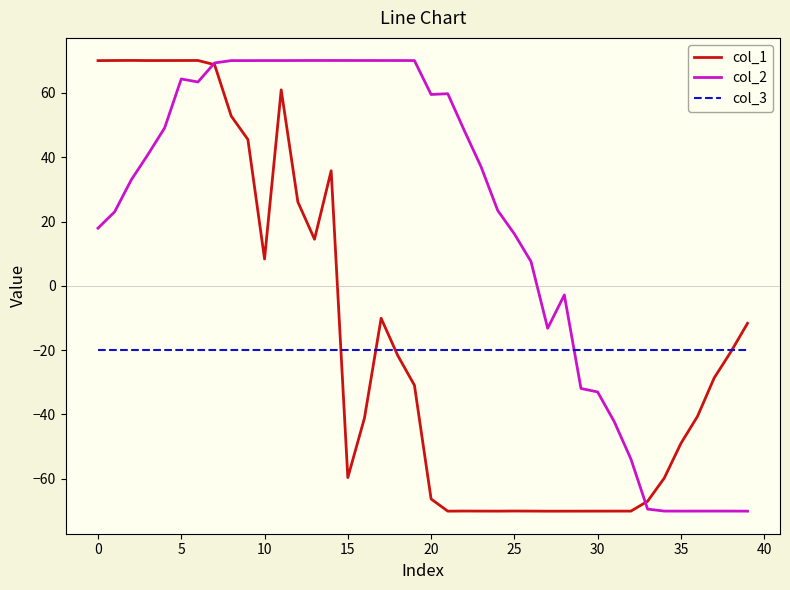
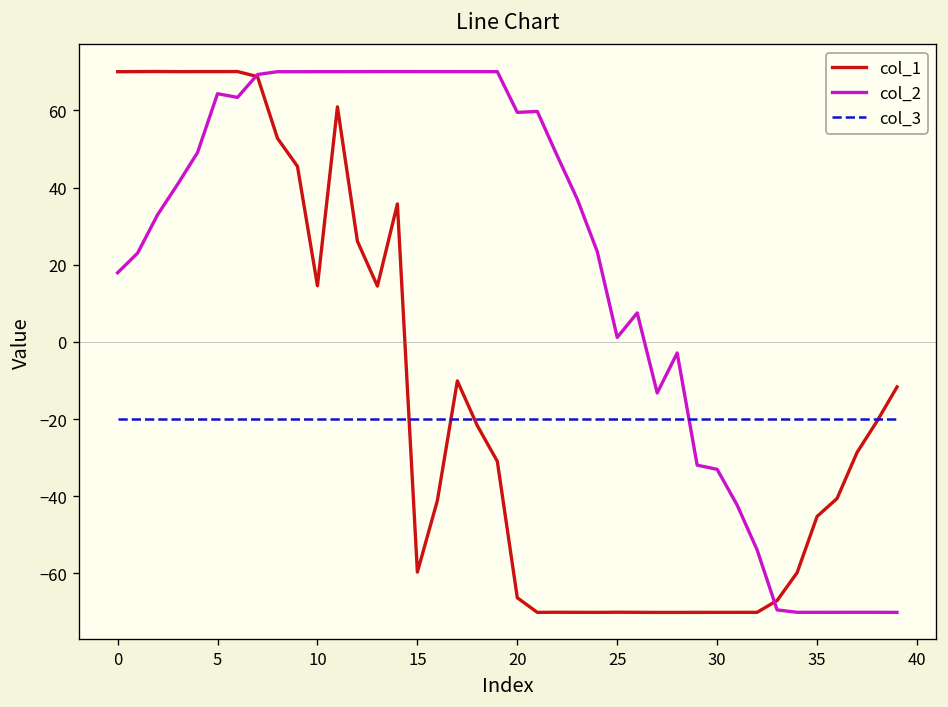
  {
    "col_1": {
      "0": 70,
      "5": 70,
-     "10": 8,
+     "10": 15,
      "15": -60,
      "20": -66,
      "25": -70,
      "30": -70,
-     "35": -49
+     "35": -45
    },
    "col_2": {
      "0": 18,
      "5": 64,
      "10": 70,
      "15": 70,
      "20": 60,
-     "25": 16,
+     "25": 1,
      "30": -33,
      "35": -70
    },
    "col_3": {
      "0": -20,
      "5": -20,
      "10": -20,
      "15": -20,
      "20": -20,
      "25": -20,
      "30": -20,
      "35": -20
    }
  }
